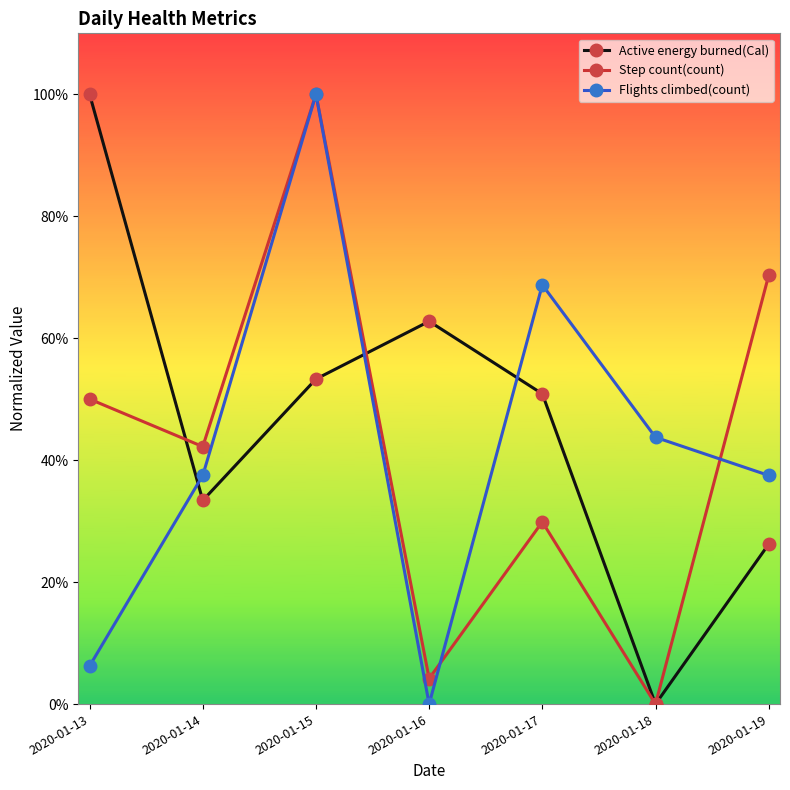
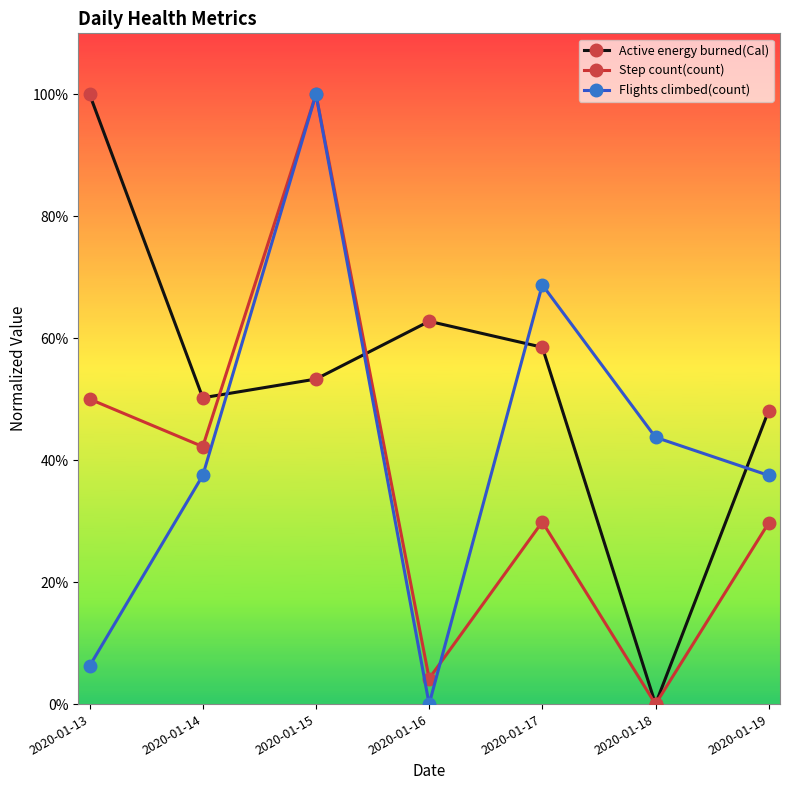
  {
    "Active energy burned(Cal)": {
      "2020-01-13": "100%",
-     "2020-01-14": "33%",
+     "2020-01-14": "50%",
      "2020-01-15": "53%",
      "2020-01-16": "63%",
-     "2020-01-17": "51%",
-     "2020-01-19": "26%"
+     "2020-01-17": "59%",
+     "2020-01-19": "48%"
    },
    "Step count(count)": {
      "2020-01-13": "50%",
      "2020-01-14": "42%",
      "2020-01-16": "4%",
      "2020-01-17": "30%",
-     "2020-01-19": "70%"
+     "2020-01-19": "30%"
    },
    "Flights climbed(count)": {
      "2020-01-13": "6%",
      "2020-01-14": "38%",
      "2020-01-16": "0%",
      "2020-01-17": "69%",
      "2020-01-18": "44%",
      "2020-01-19": "38%"
    }
  }
